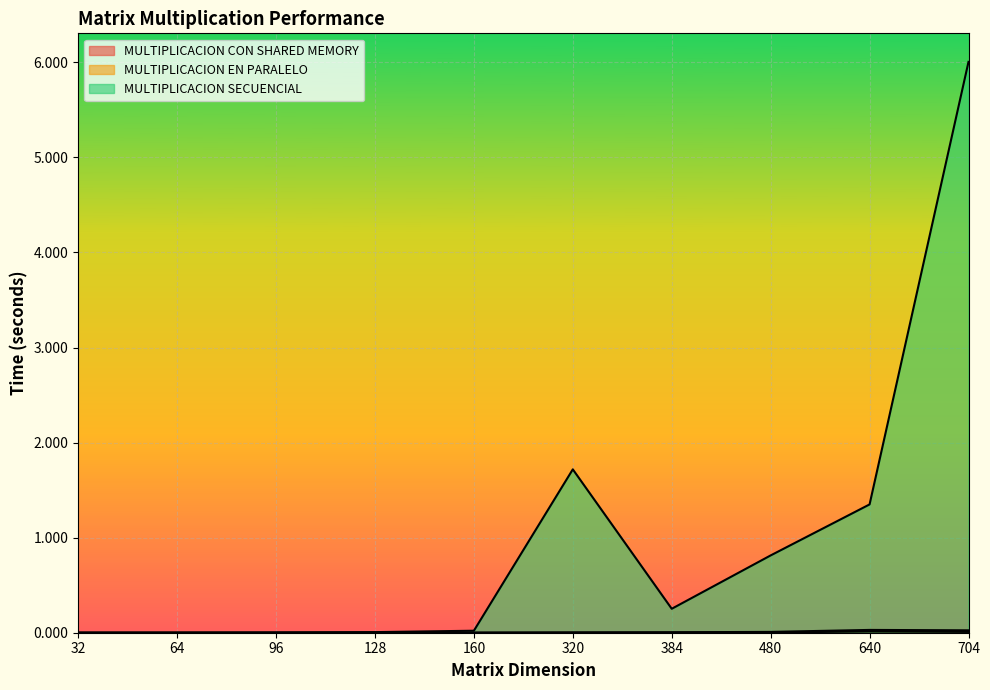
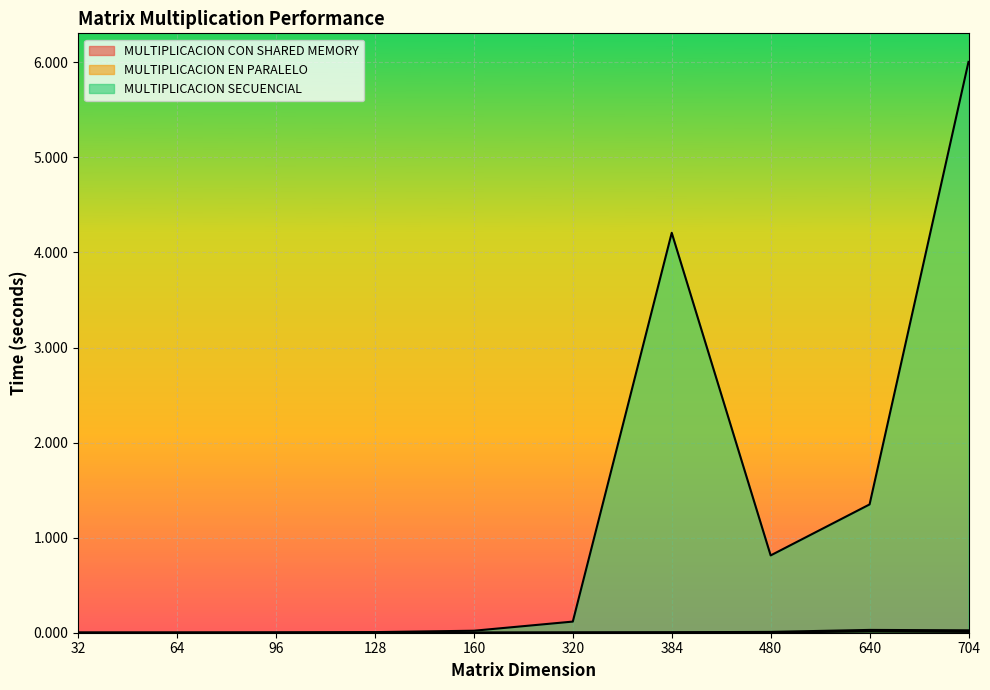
  {
    "MULTIPLICACION SECUENCIAL": {
-     "320": 1.7,
-     "384": 0.3,
+     "320": 0.1,
+     "384": 4.2,
      "480": 0.8,
      "640": 1.3,
      "704": 6.0
    }
  }
